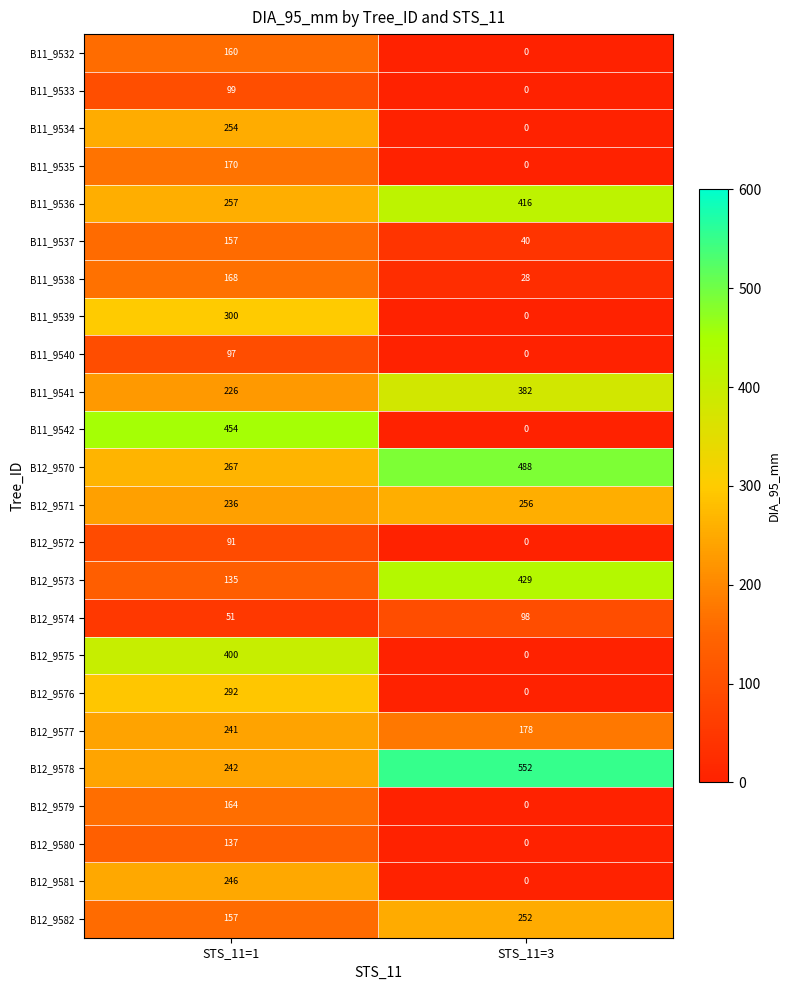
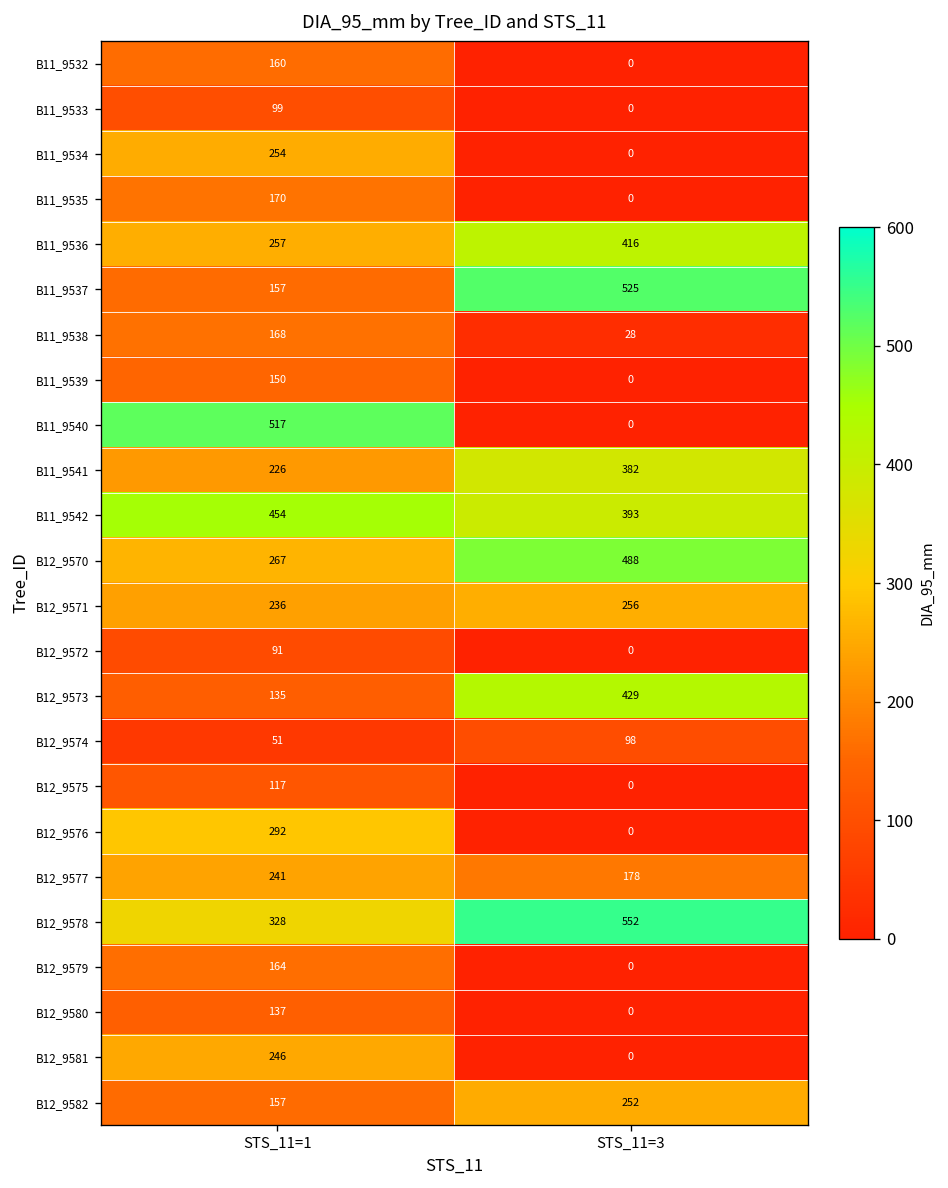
  {
    "B11_9532": {
      "STS_11=1": 160,
      "STS_11=3": 0
    },
    "B11_9533": {
      "STS_11=1": 99,
      "STS_11=3": 0
    },
    "B11_9534": {
      "STS_11=1": 254,
      "STS_11=3": 0
    },
    "B11_9535": {
      "STS_11=1": 170,
      "STS_11=3": 0
    },
    "B11_9536": {
      "STS_11=1": 257,
      "STS_11=3": 416
    },
    "B11_9537": {
      "STS_11=1": 157,
-     "STS_11=3": 40
+     "STS_11=3": 525
    },
    "B11_9538": {
      "STS_11=1": 168,
      "STS_11=3": 28
    },
    "B11_9539": {
-     "STS_11=1": 300,
+     "STS_11=1": 150,
      "STS_11=3": 0
    },
    "B11_9540": {
-     "STS_11=1": 97,
+     "STS_11=1": 517,
      "STS_11=3": 0
    },
    "B11_9541": {
      "STS_11=1": 226,
      "STS_11=3": 382
    },
    "B11_9542": {
      "STS_11=1": 454,
-     "STS_11=3": 0
+     "STS_11=3": 393
    },
    "B12_9570": {
      "STS_11=1": 267,
      "STS_11=3": 488
    },
    "B12_9571": {
      "STS_11=1": 236,
      "STS_11=3": 256
    },
    "B12_9572": {
      "STS_11=1": 91,
      "STS_11=3": 0
    },
    "B12_9573": {
      "STS_11=1": 135,
      "STS_11=3": 429
    },
    "B12_9574": {
      "STS_11=1": 51,
      "STS_11=3": 98
    },
    "B12_9575": {
-     "STS_11=1": 400,
+     "STS_11=1": 117,
      "STS_11=3": 0
    },
    "B12_9576": {
      "STS_11=1": 292,
      "STS_11=3": 0
    },
    "B12_9577": {
      "STS_11=1": 241,
      "STS_11=3": 178
    },
    "B12_9578": {
-     "STS_11=1": 242,
+     "STS_11=1": 328,
      "STS_11=3": 552
    },
    "B12_9579": {
      "STS_11=1": 164,
      "STS_11=3": 0
    },
    "B12_9580": {
      "STS_11=1": 137,
      "STS_11=3": 0
    },
    "B12_9581": {
      "STS_11=1": 246,
      "STS_11=3": 0
    },
    "B12_9582": {
      "STS_11=1": 157,
      "STS_11=3": 252
    }
  }
